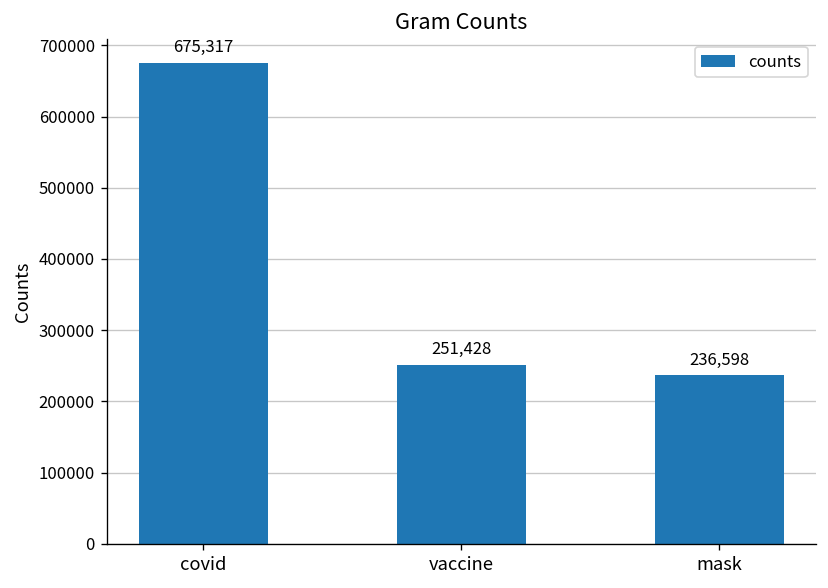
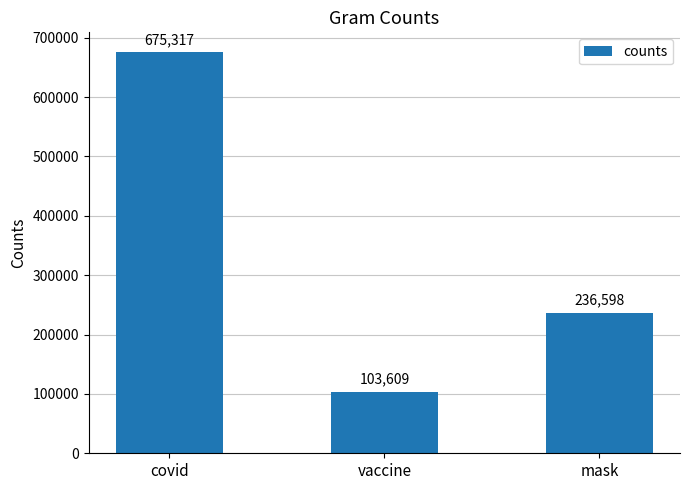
  {
    "covid": "675,317",
-   "vaccine": "251,428",
+   "vaccine": "103,609",
    "mask": "236,598"
  }
